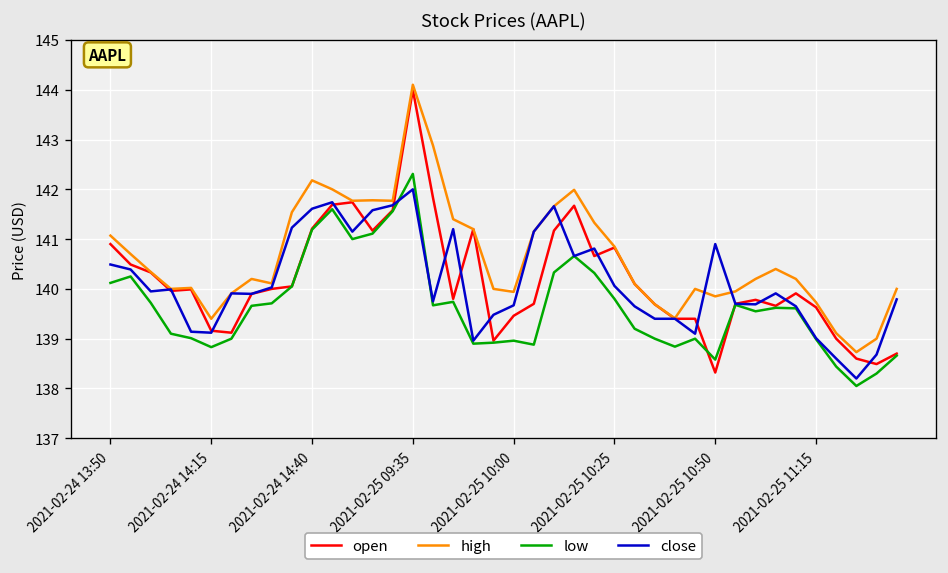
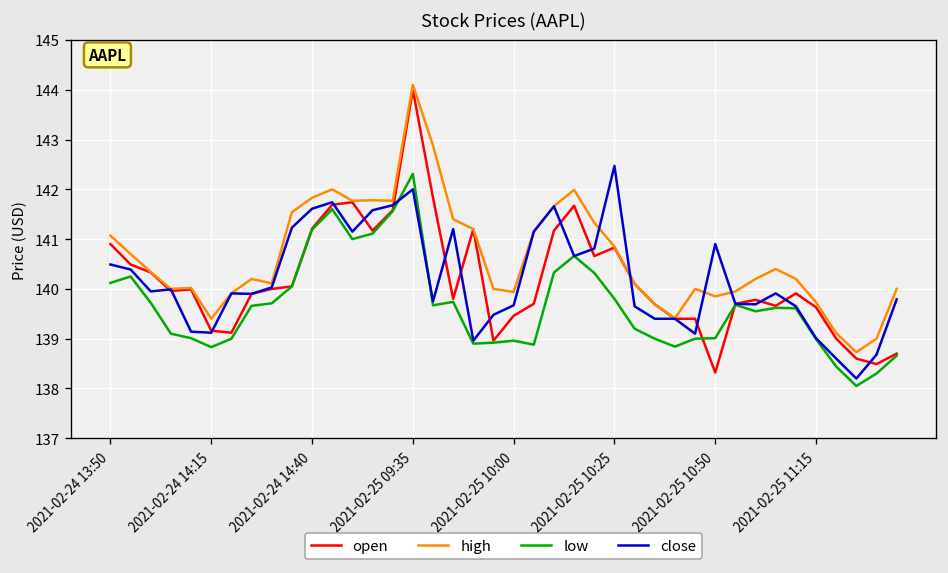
  {
    "open": {
      "2021-02-24 13:50": 140.9,
      "2021-02-25 09:35": 144.0,
      "2021-02-25 10:00": 139.5,
      "2021-02-25 10:50": 138.3,
      "2021-02-25 11:15": 139.6
    },
    "high": {
      "2021-02-24 13:50": 141.1,
      "2021-02-24 14:15": 139.4,
-     "2021-02-24 14:40": 142.2,
+     "2021-02-24 14:40": 141.8,
      "2021-02-25 09:35": 144.1,
      "2021-02-25 10:00": 139.9,
      "2021-02-25 10:50": 139.9,
      "2021-02-25 11:15": 139.7
    },
    "low": {
      "2021-02-24 13:50": 140.1,
      "2021-02-24 14:15": 138.8,
      "2021-02-25 09:35": 142.3,
      "2021-02-25 10:00": 139.0,
      "2021-02-25 10:25": 139.8,
-     "2021-02-25 10:50": 138.6
+     "2021-02-25 10:50": 139.0
    },
    "close": {
      "2021-02-24 13:50": 140.5,
      "2021-02-24 14:40": 141.6,
      "2021-02-25 09:35": 142.0,
      "2021-02-25 10:00": 139.7,
-     "2021-02-25 10:25": 140.1,
+     "2021-02-25 10:25": 142.5,
      "2021-02-25 10:50": 140.9
    }
  }
